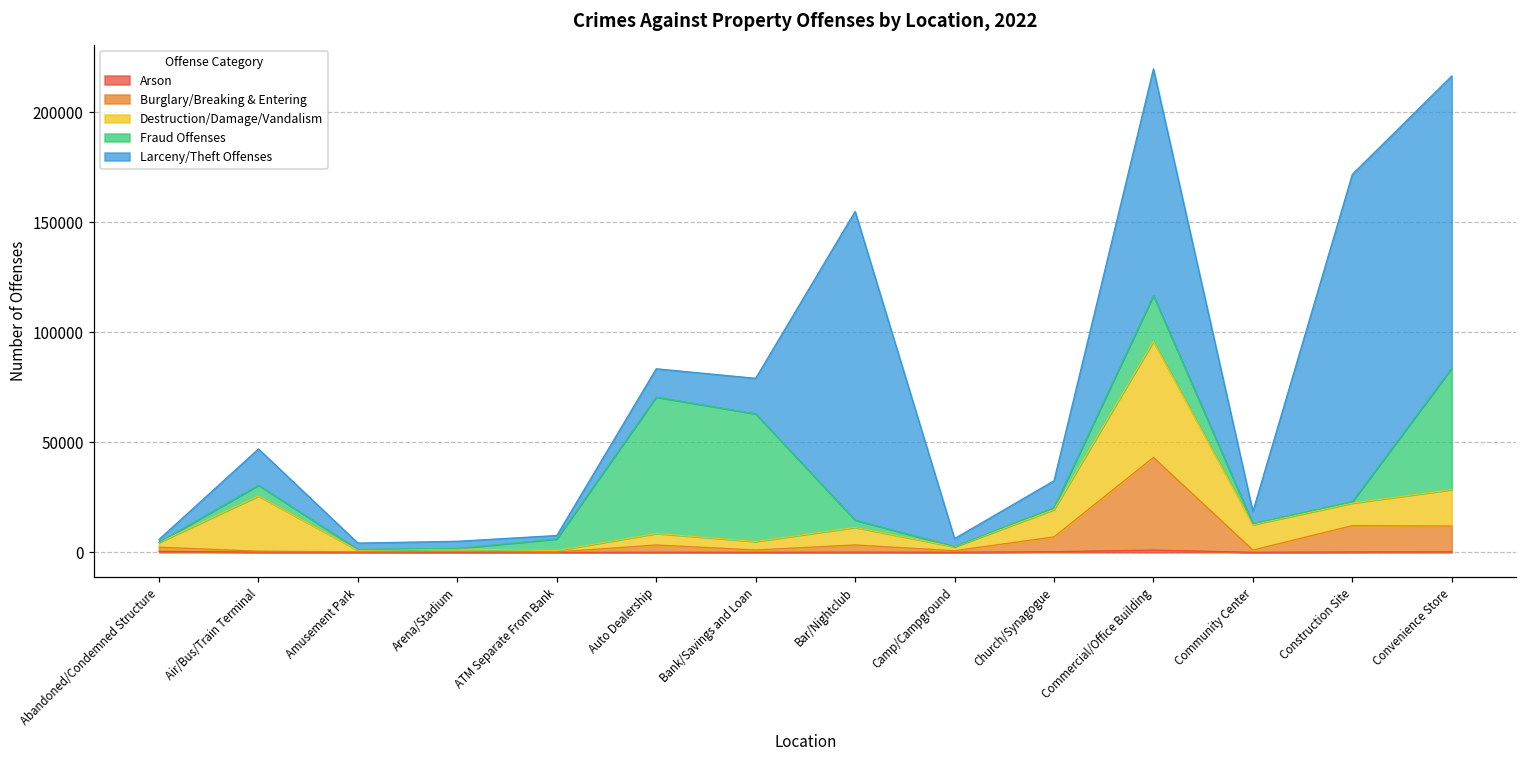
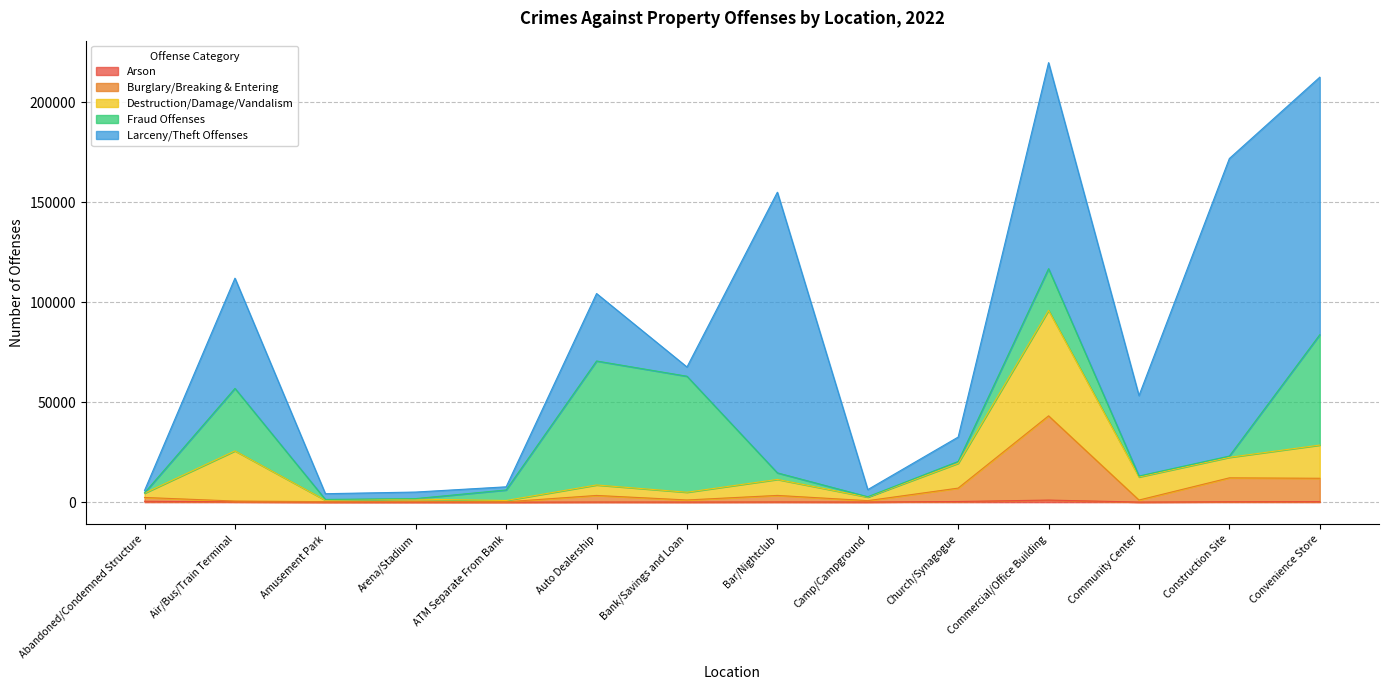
  {
    "Destruction/Damage/Vandalism": {
      "Air/Bus/Train Terminal": 25000,
      "Auto Dealership": 5000,
      "Bank/Savings and Loan": 4000,
      "Bar/Nightclub": 8000,
      "Commercial/Office Building": 53000,
      "Convenience Store": 17000
    },
    "Fraud Offenses": {
-     "Air/Bus/Train Terminal": 5000,
+     "Air/Bus/Train Terminal": 31000,
      "ATM Separate From Bank": 5000,
      "Auto Dealership": 62000,
      "Bank/Savings and Loan": 58000,
      "Bar/Nightclub": 3000,
      "Commercial/Office Building": 21000,
      "Convenience Store": 55000
    },
    "Larceny/Theft Offenses": {
-     "Air/Bus/Train Terminal": 16000,
+     "Air/Bus/Train Terminal": 55000,
      "Amusement Park": 3000,
      "Arena/Stadium": 3000,
      "ATM Separate From Bank": 2000,
-     "Auto Dealership": 13000,
-     "Bank/Savings and Loan": 16000,
+     "Auto Dealership": 34000,
+     "Bank/Savings and Loan": 5000,
      "Bar/Nightclub": 140000,
      "Camp/Campground": 4000,
      "Church/Synagogue": 12000,
      "Commercial/Office Building": 103000,
-     "Community Center": 6000,
+     "Community Center": 40000,
      "Construction Site": 149000,
-     "Convenience Store": 133000
+     "Convenience Store": 129000
    }
  }
